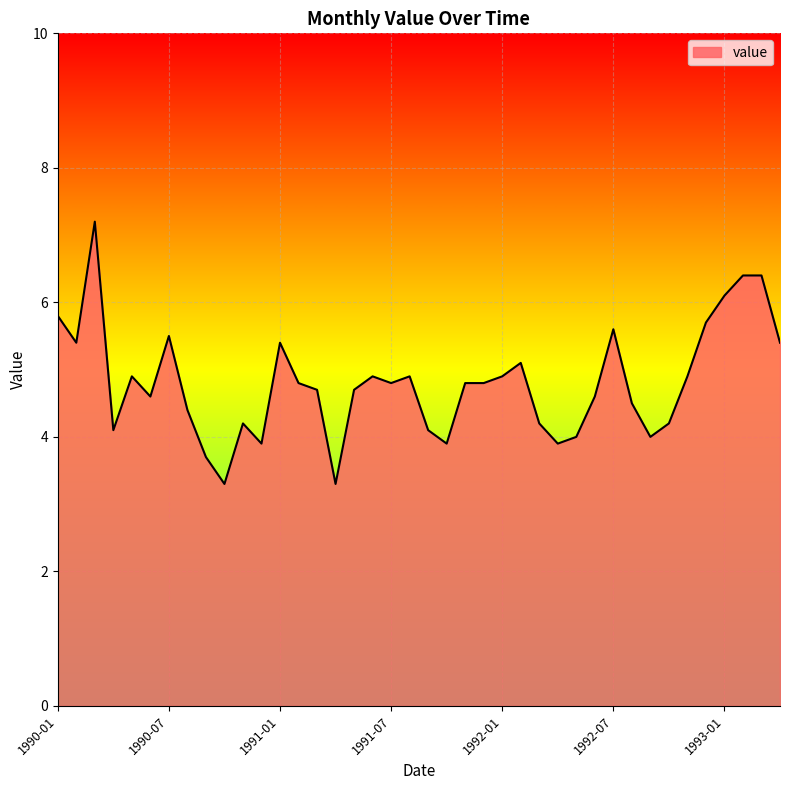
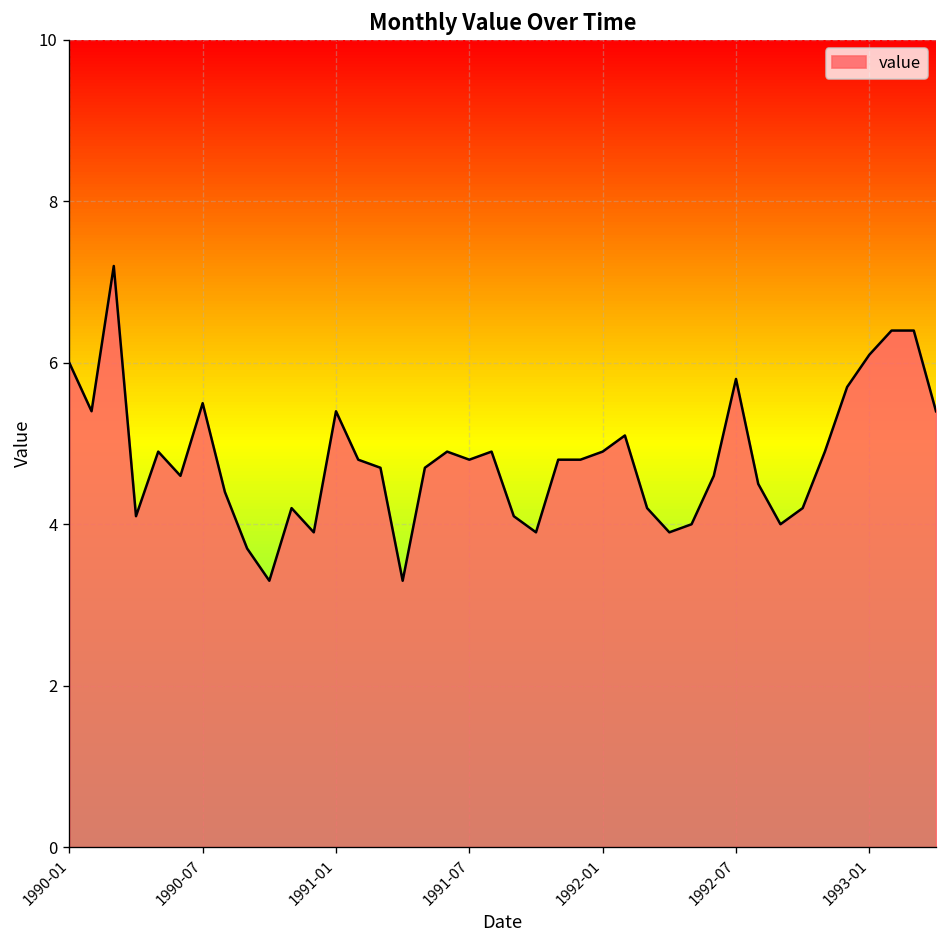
  {
-   "1990-01": 5.8,
+   "1990-01": 6.0,
    "1990-07": 5.5,
    "1991-01": 5.4,
    "1991-07": 4.8,
    "1992-01": 4.9,
-   "1992-07": 5.6,
+   "1992-07": 5.8,
    "1993-01": 6.1
  }
